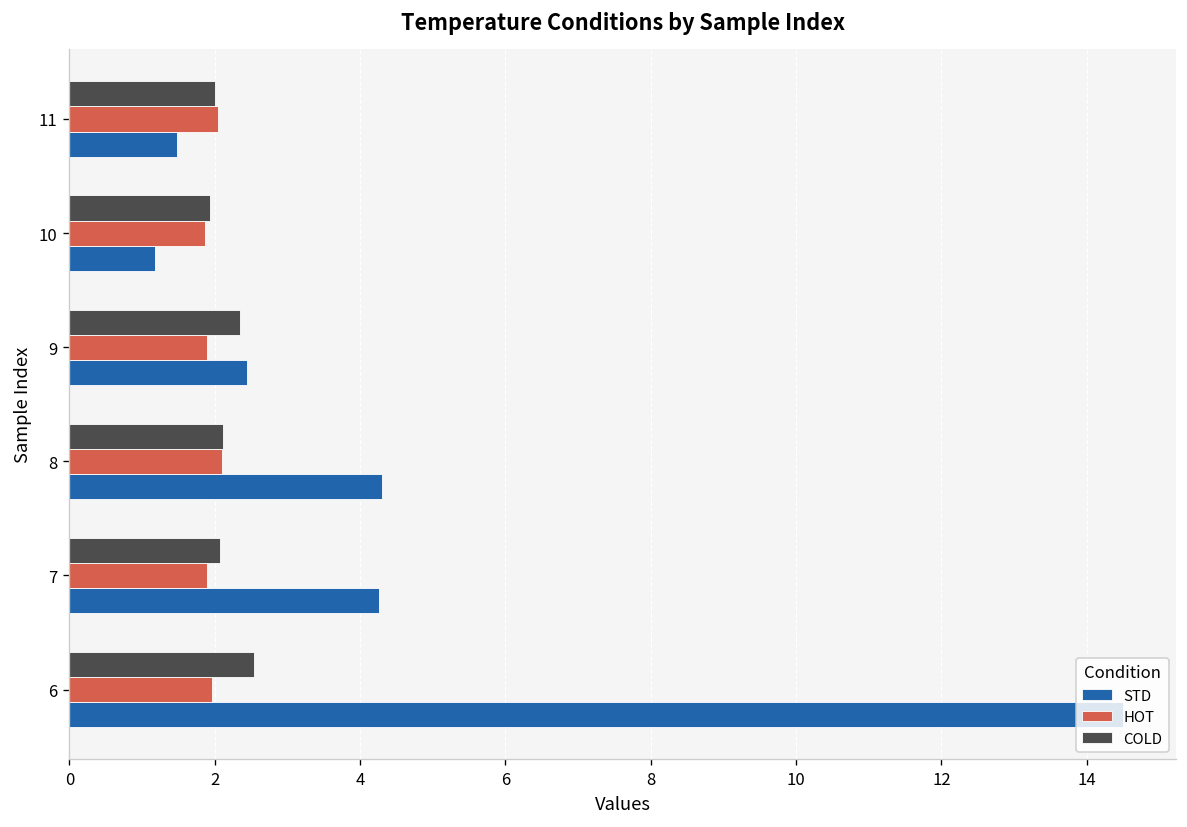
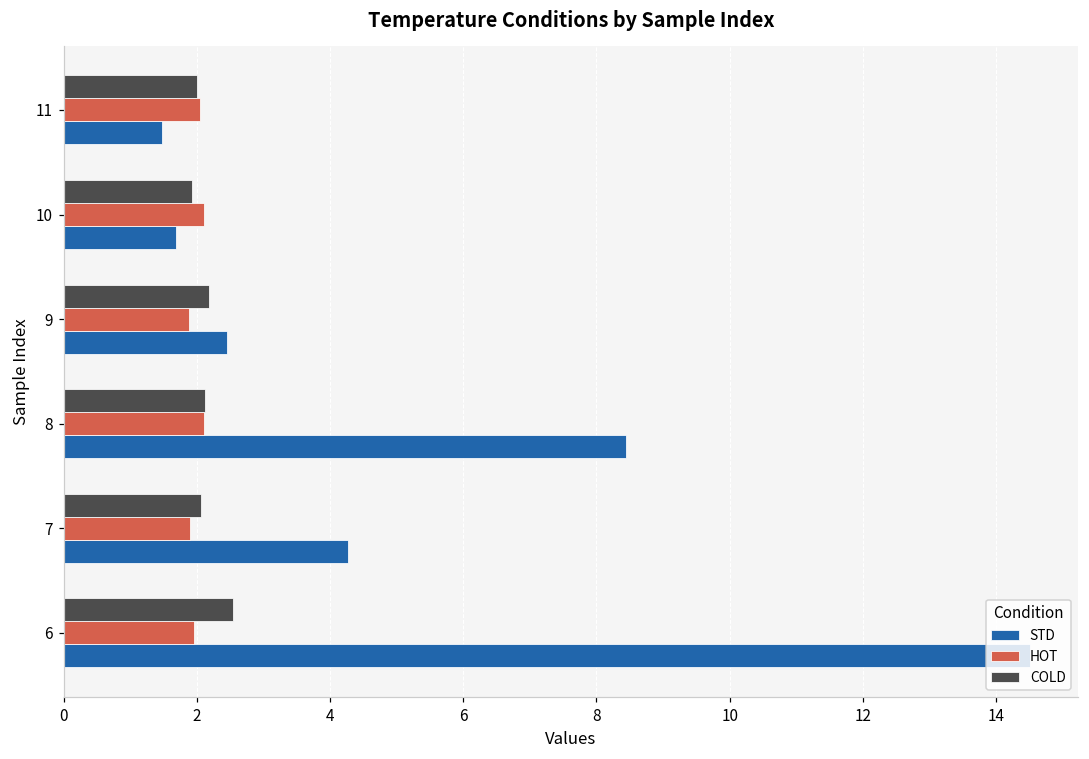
  {
    "STD": {
      "11": 1.5,
-     "10": 1.2,
+     "10": 1.7,
      "9": 2.5,
-     "8": 4.3,
+     "8": 8.4,
      "7": 4.3
    },
    "HOT": {
      "11": 2.0,
-     "10": 1.9,
+     "10": 2.1,
      "9": 1.9,
      "8": 2.1,
      "7": 1.9,
      "6": 2.0
    },
    "COLD": {
      "11": 2.0,
      "10": 1.9,
-     "9": 2.3,
+     "9": 2.2,
      "8": 2.1,
      "7": 2.1,
      "6": 2.5
    }
  }
